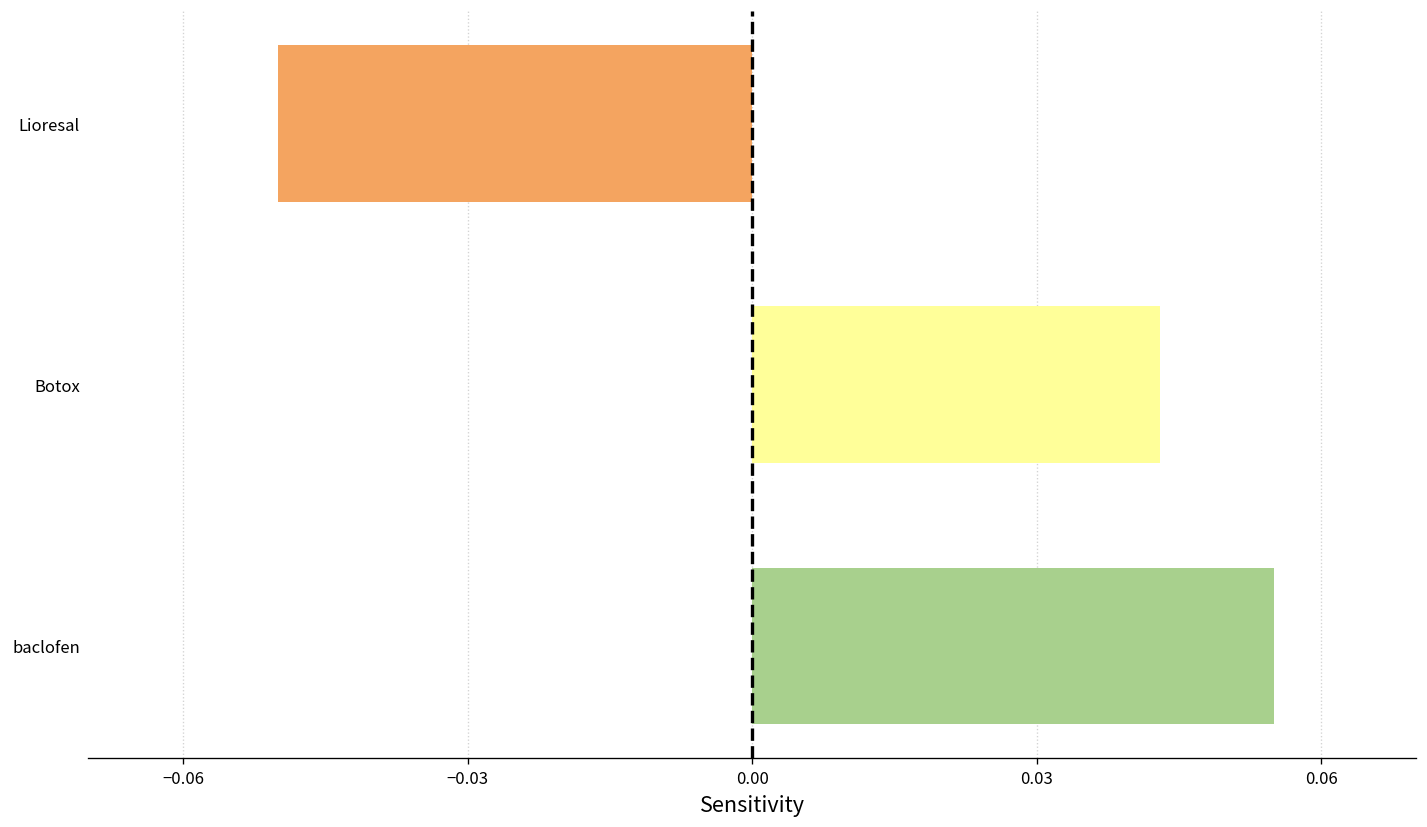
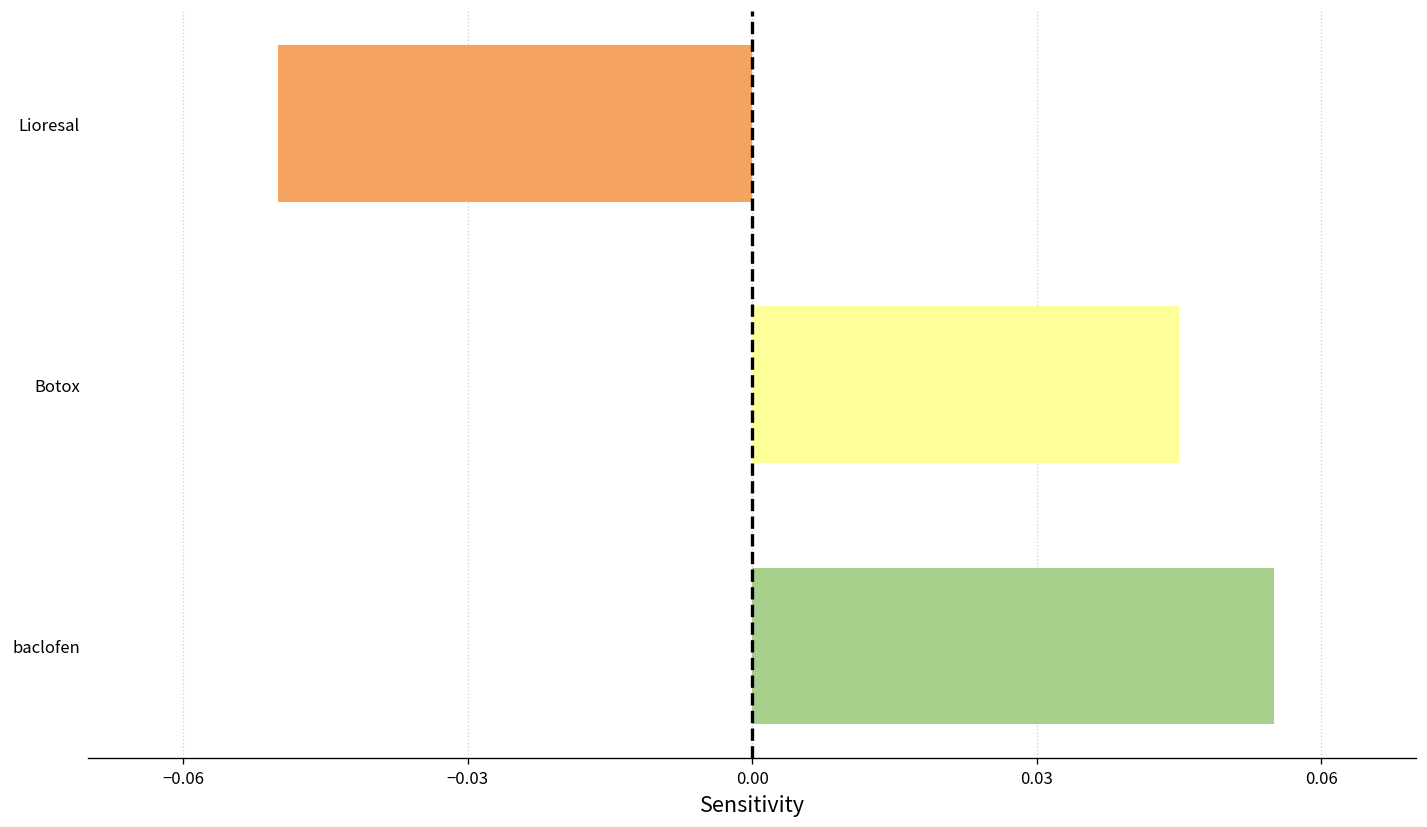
  {
    "Lioresal": -0.050,
-   "Botox": 0.043,
+   "Botox": 0.045,
    "baclofen": 0.055
  }
